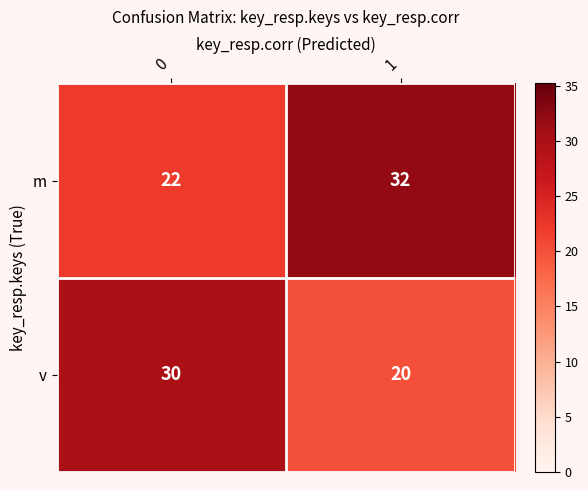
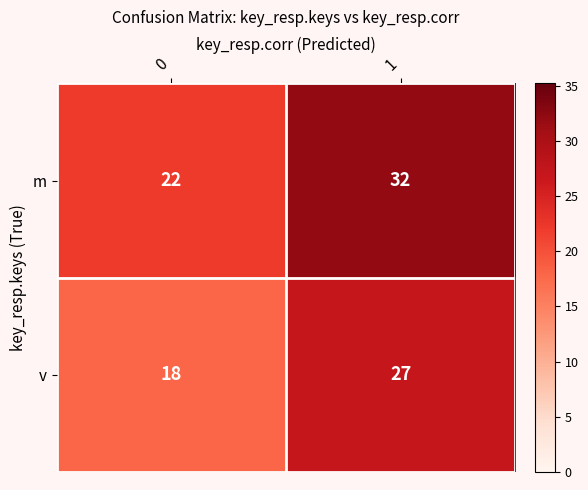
  {
    "m": {
      "0": 22,
      "1": 32
    },
    "v": {
-     "0": 30,
-     "1": 20
+     "0": 18,
+     "1": 27
    }
  }
